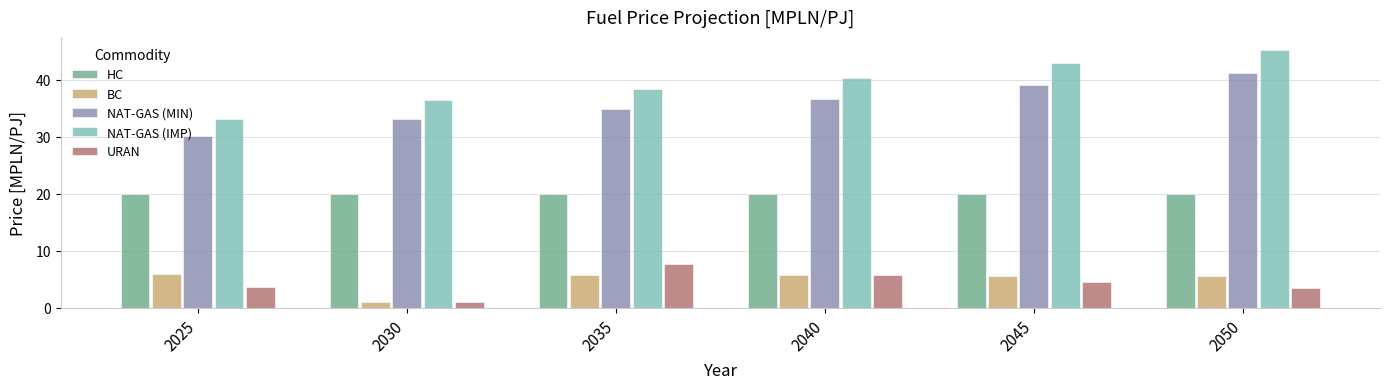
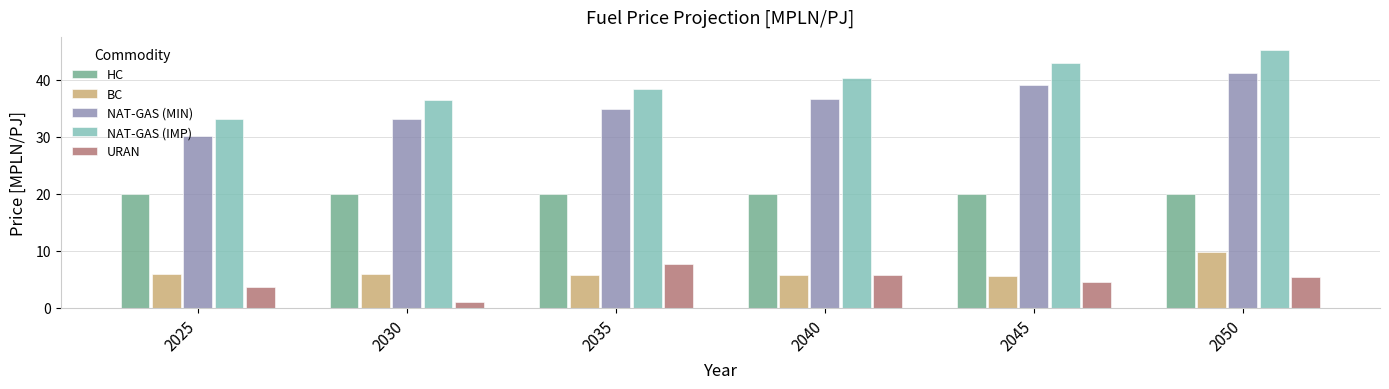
  {
    "BC": {
      "2025": 6,
-     "2030": 1,
+     "2030": 6,
      "2035": 6,
      "2040": 6,
      "2045": 6,
-     "2050": 6
+     "2050": 10
    },
    "URAN": {
      "2025": 4,
      "2030": 1,
      "2035": 8,
      "2040": 6,
      "2045": 4,
-     "2050": 4
+     "2050": 5
    }
  }
